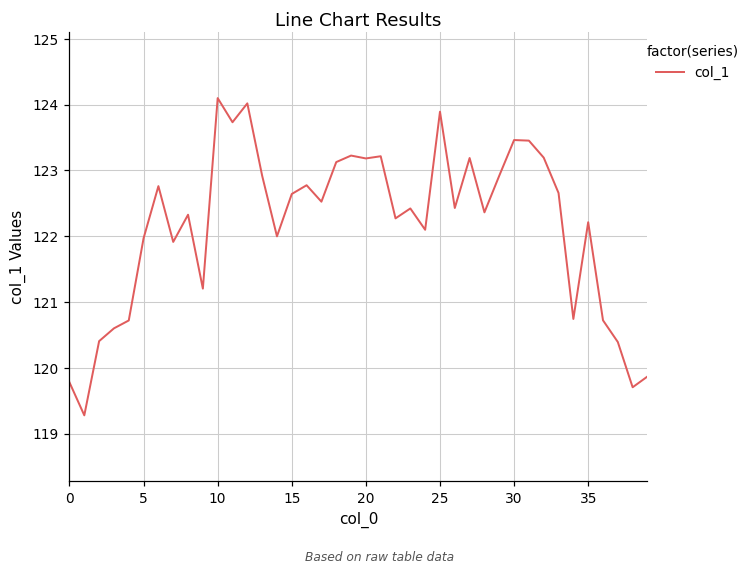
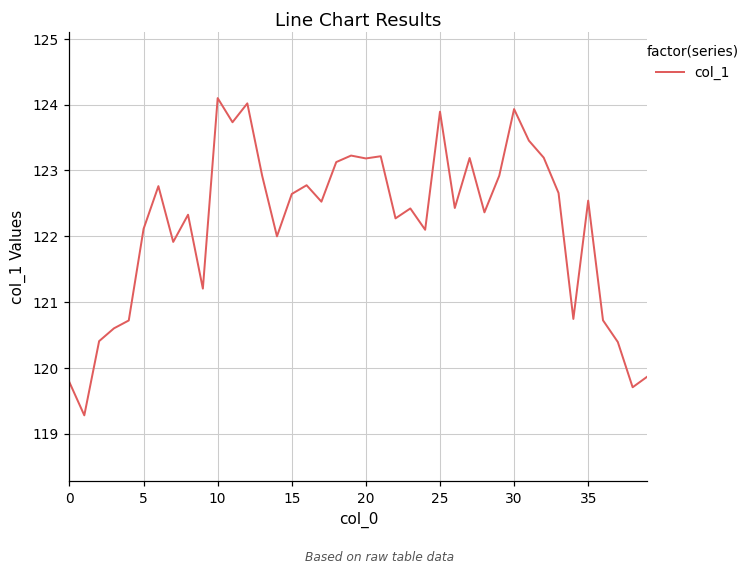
  {
    "0": 119.8,
-   "5": 122.0,
+   "5": 122.1,
    "10": 124.1,
    "15": 122.6,
    "20": 123.2,
    "25": 123.9,
-   "30": 123.5,
-   "35": 122.2
+   "30": 123.9,
+   "35": 122.5
  }
